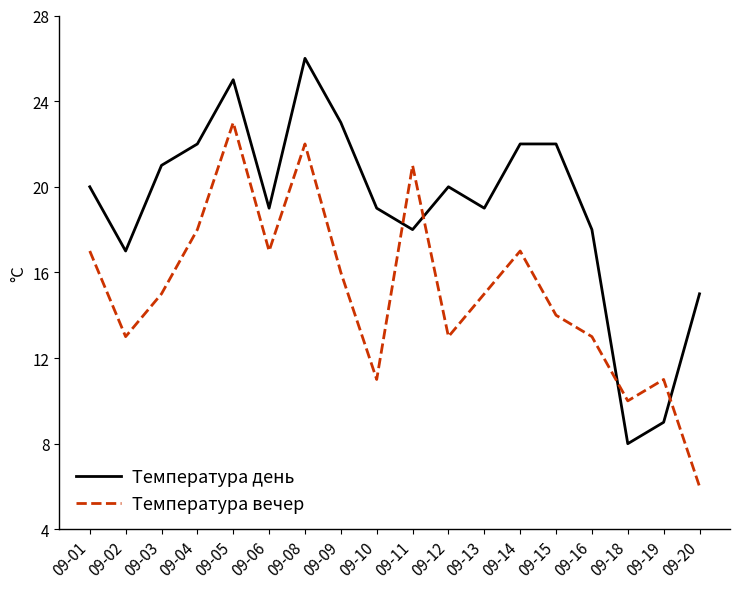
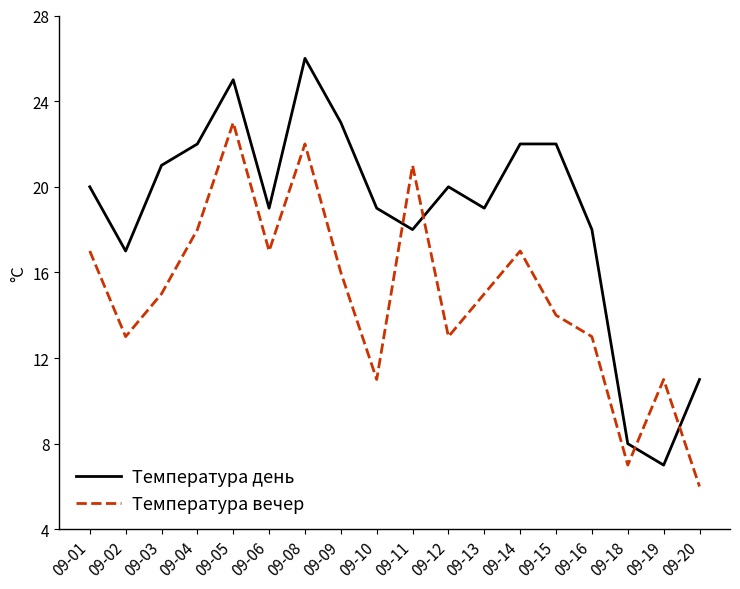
  {
    "Температура день": {
      "09-01": 20,
      "09-02": 17,
      "09-03": 21,
      "09-04": 22,
      "09-05": 25,
      "09-06": 19,
      "09-08": 26,
      "09-09": 23,
      "09-10": 19,
      "09-11": 18,
      "09-12": 20,
      "09-13": 19,
      "09-14": 22,
      "09-15": 22,
      "09-16": 18,
      "09-18": 8,
-     "09-19": 9,
-     "09-20": 15
+     "09-19": 7,
+     "09-20": 11
    },
    "Температура вечер": {
      "09-01": 17,
      "09-02": 13,
      "09-03": 15,
      "09-04": 18,
      "09-05": 23,
      "09-06": 17,
      "09-08": 22,
      "09-09": 16,
      "09-10": 11,
      "09-11": 21,
      "09-12": 13,
      "09-13": 15,
      "09-14": 17,
      "09-15": 14,
      "09-16": 13,
-     "09-18": 10,
+     "09-18": 7,
      "09-19": 11,
      "09-20": 6
    }
  }
